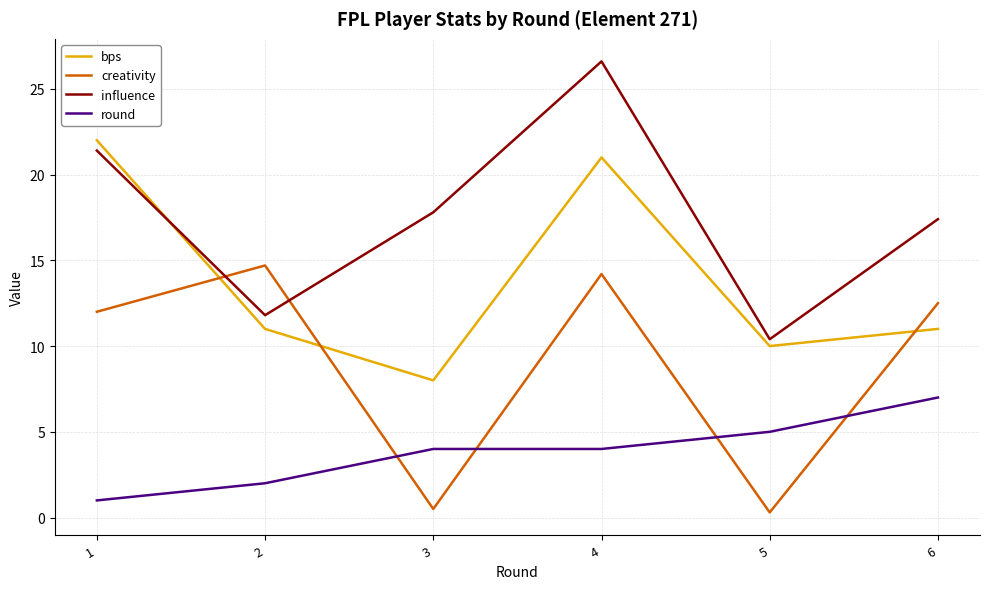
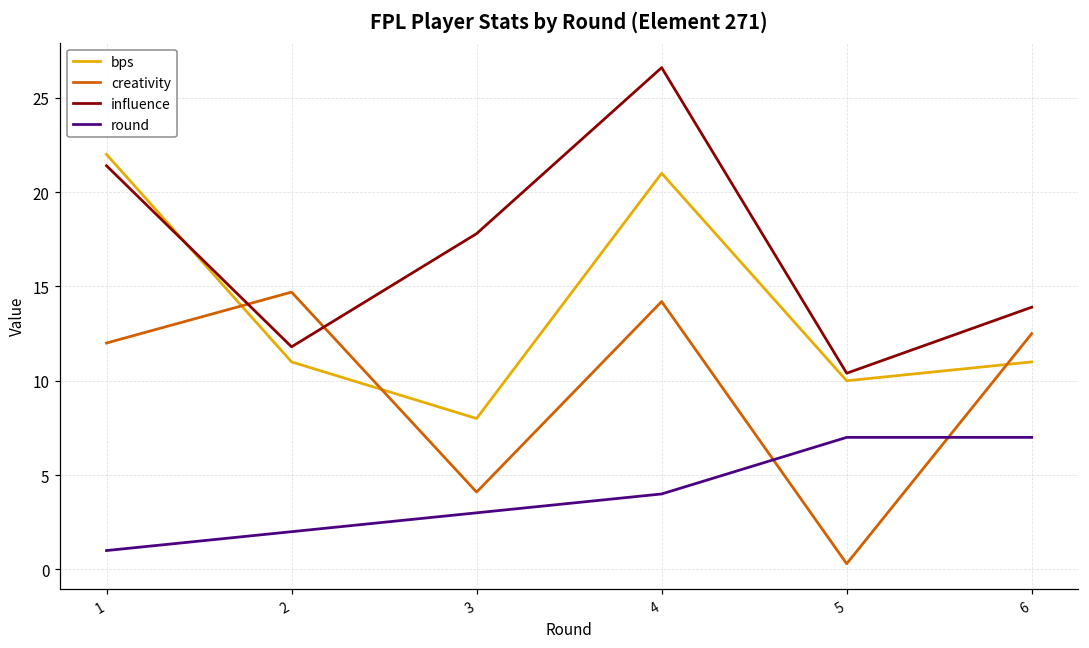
  {
    "bps": {
      "1": 22.0,
      "2": 11.0,
      "3": 8.0,
      "4": 21.0,
      "5": 10.0,
      "6": 11.0
    },
    "creativity": {
      "1": 12.0,
      "2": 14.7,
-     "3": 0.5,
+     "3": 4.1,
      "4": 14.2,
      "5": 0.3,
      "6": 12.5
    },
    "influence": {
      "1": 21.4,
      "2": 11.8,
      "3": 17.8,
      "4": 26.6,
      "5": 10.4,
-     "6": 17.4
+     "6": 13.9
    },
    "round": {
      "1": 1,
      "2": 2,
-     "3": 4,
+     "3": 3,
      "4": 4,
-     "5": 5,
+     "5": 7,
      "6": 7
    }
  }
